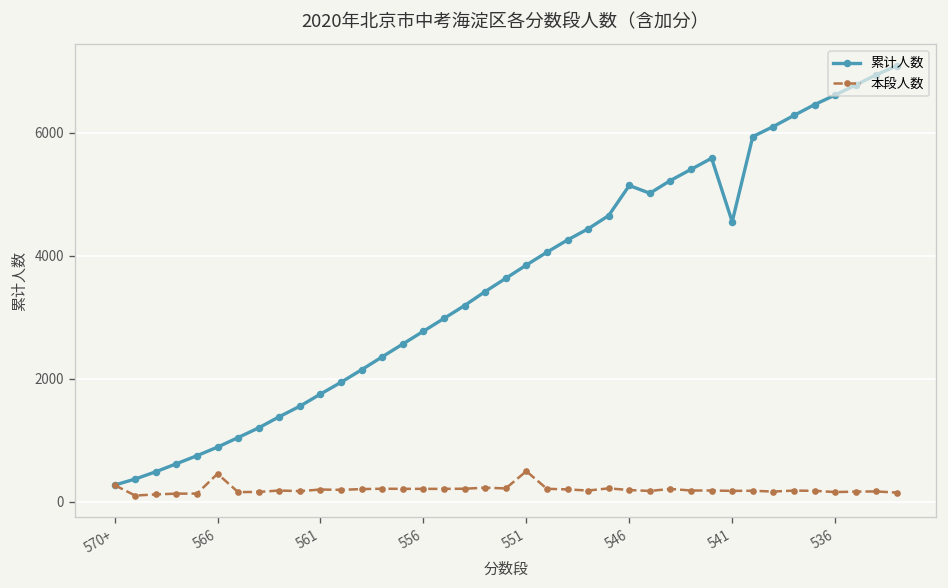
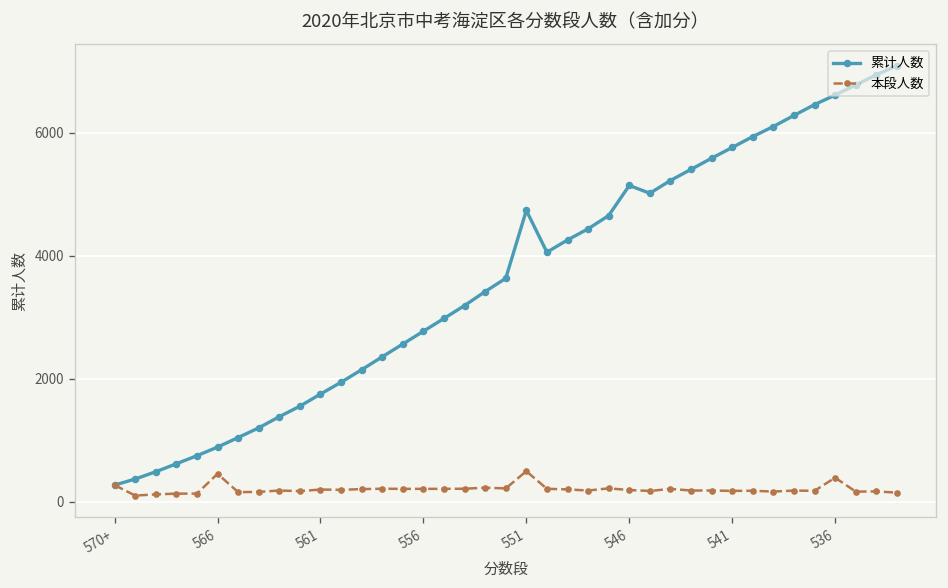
  {
    "累计人数": {
      "566": 900,
      "561": 1700,
      "556": 2800,
-     "551": 3800,
+     "551": 4700,
      "546": 5100,
-     "541": 4600,
+     "541": 5800,
      "536": 6600
    },
    "本段人数": {
      "566": 500,
      "561": 200,
      "556": 200,
      "551": 500,
      "546": 200,
      "541": 200,
-     "536": 200
+     "536": 400
    }
  }
